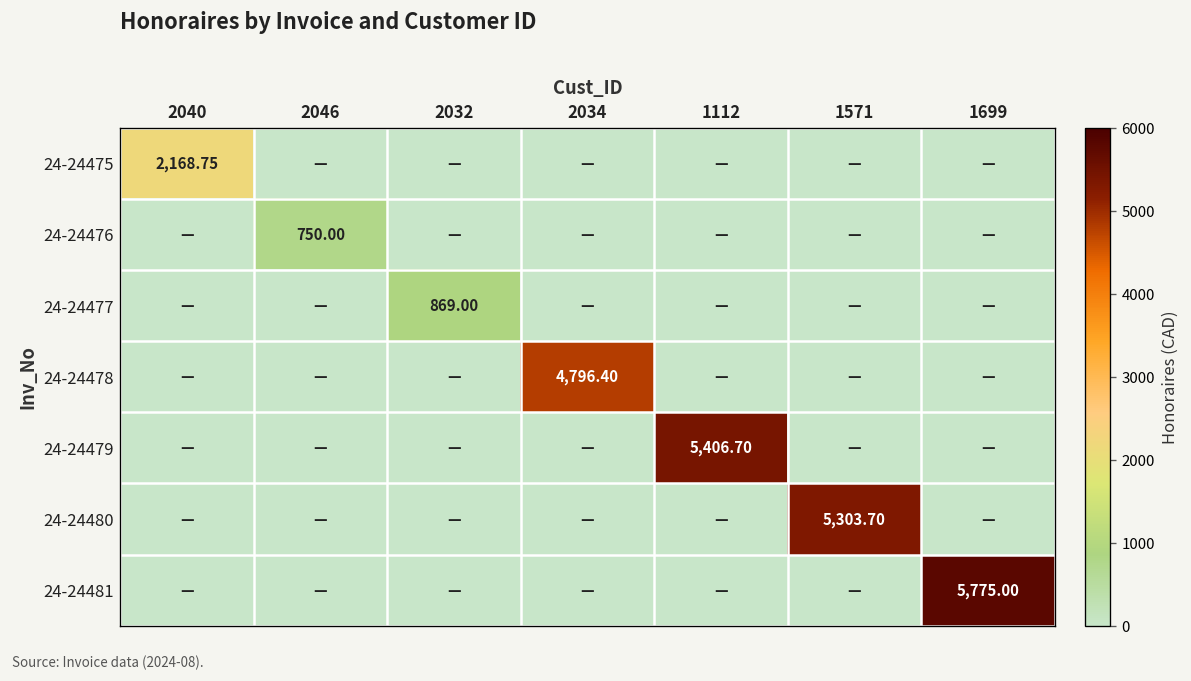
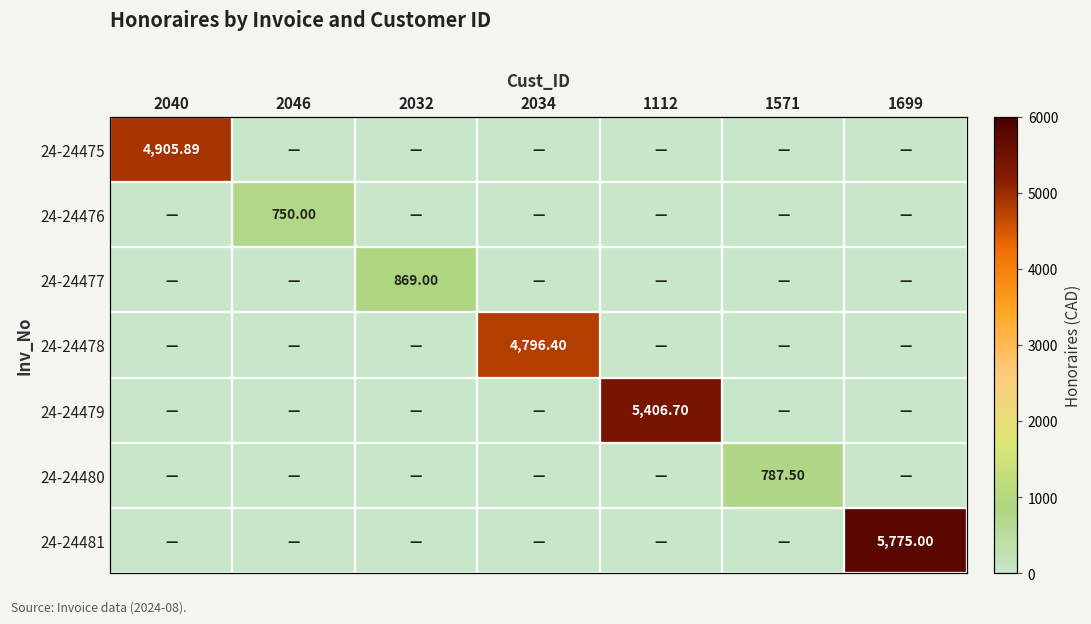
  {
    "24-24475": {
-     "2040": "2,168.75"
+     "2040": "4,905.89"
    },
    "24-24476": {
      "2046": "750.00"
    },
    "24-24477": {
      "2032": "869.00"
    },
    "24-24478": {
      "2034": "4,796.40"
    },
    "24-24479": {
      "1112": "5,406.70"
    },
    "24-24480": {
-     "1571": "5,303.70"
+     "1571": "787.50"
    },
    "24-24481": {
      "1699": "5,775.00"
    }
  }
